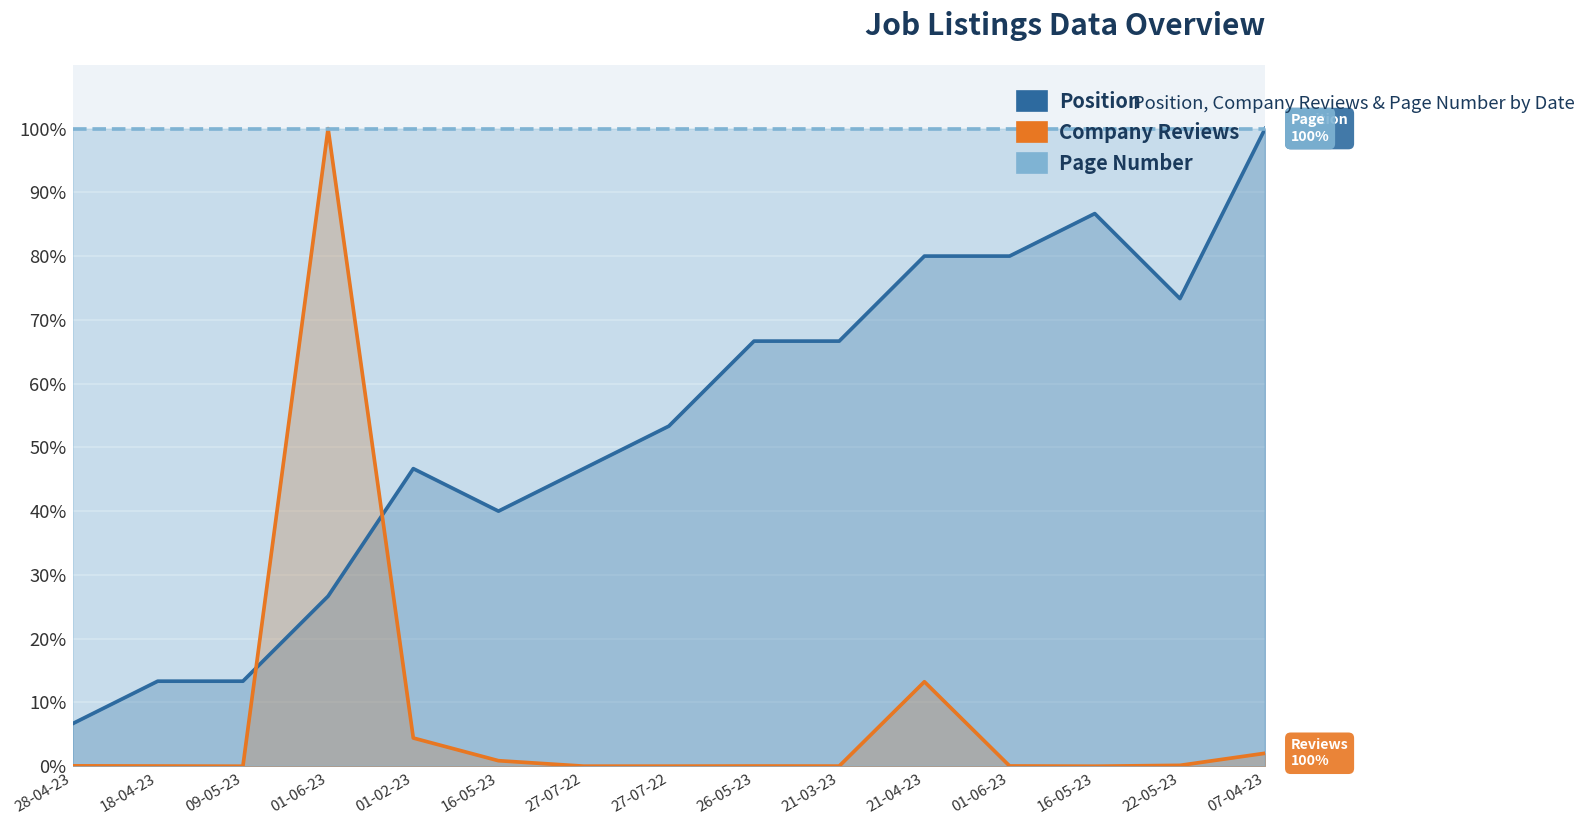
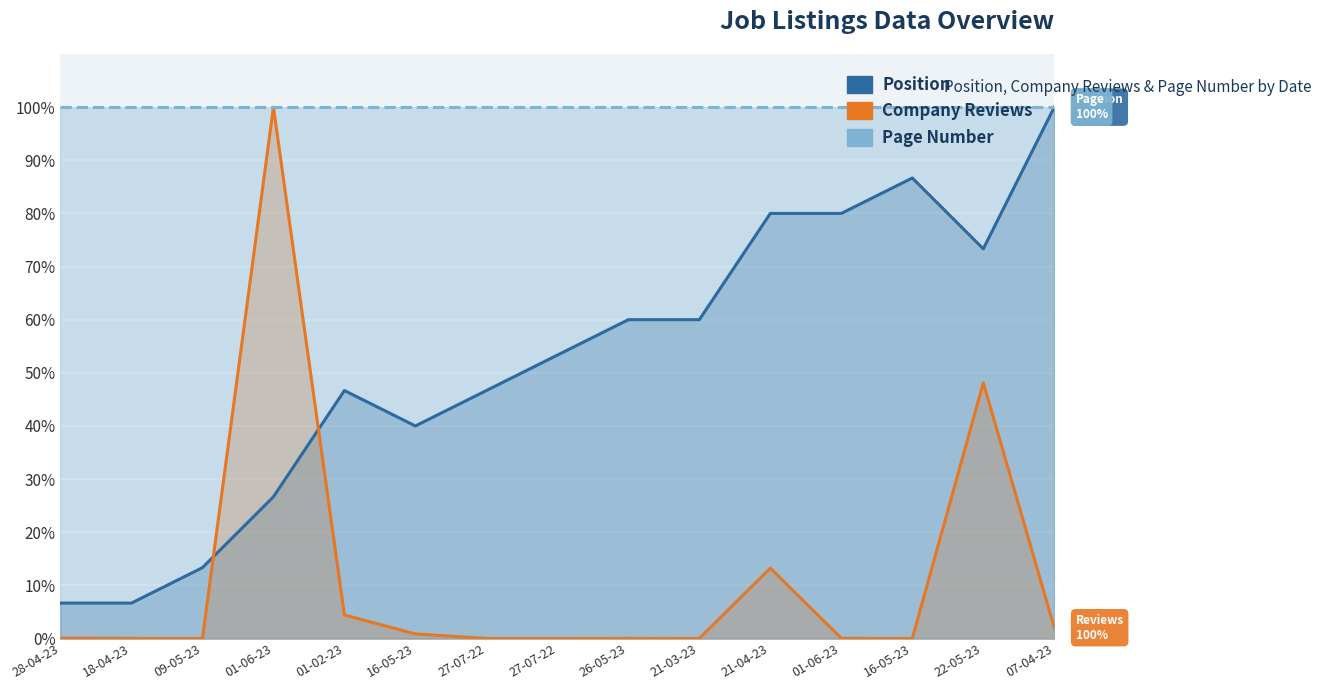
  {
    "Position": {
      "28-04-23": "7%",
-     "18-04-23": "13%",
+     "18-04-23": "7%",
      "09-05-23": "13%",
      "01-02-23": "47%",
-     "26-05-23": "67%",
-     "21-03-23": "67%",
+     "26-05-23": "60%",
+     "21-03-23": "60%",
      "21-04-23": "80%",
      "22-05-23": "73%"
    },
    "Company Reviews": {
      "28-04-23": "0%",
      "18-04-23": "0%",
      "09-05-23": "0%",
      "01-02-23": "4%",
      "26-05-23": "0%",
      "21-03-23": "0%",
      "21-04-23": "13%",
-     "22-05-23": "0%"
+     "22-05-23": "48%"
    },
    "Page Number": {
      "28-04-23": "100%",
      "18-04-23": "100%",
      "09-05-23": "100%",
      "01-02-23": "100%",
      "26-05-23": "100%",
      "21-03-23": "100%",
      "21-04-23": "100%",
      "22-05-23": "100%"
    }
  }
